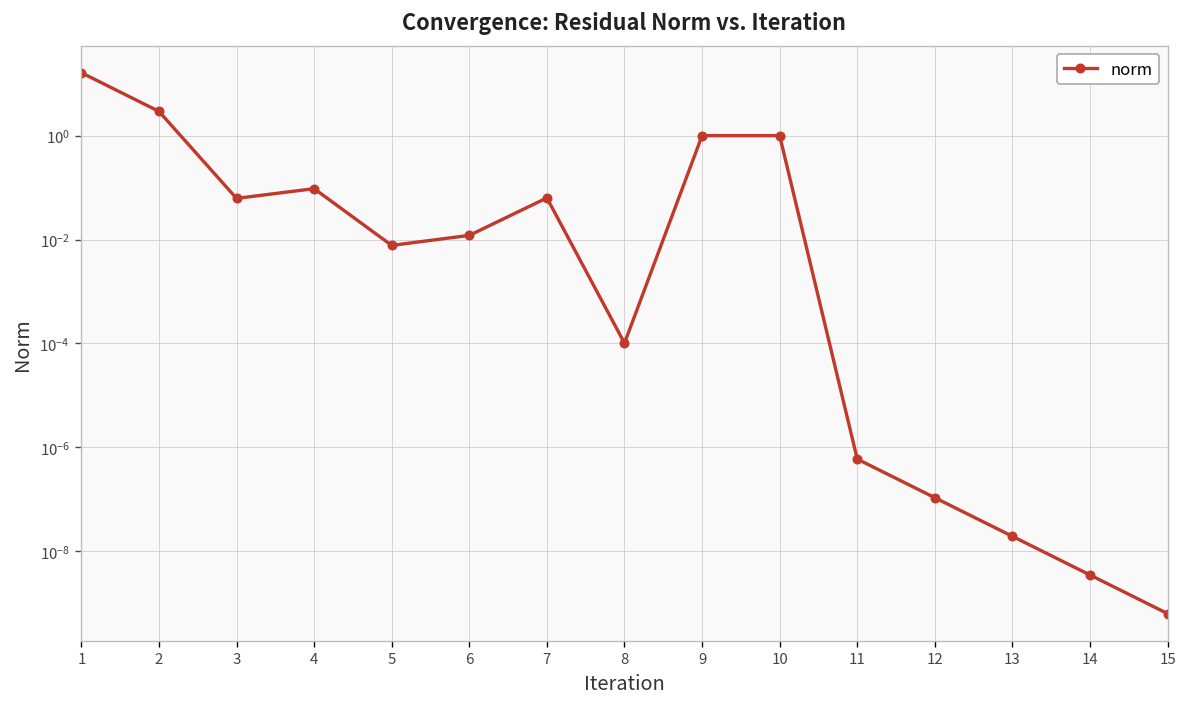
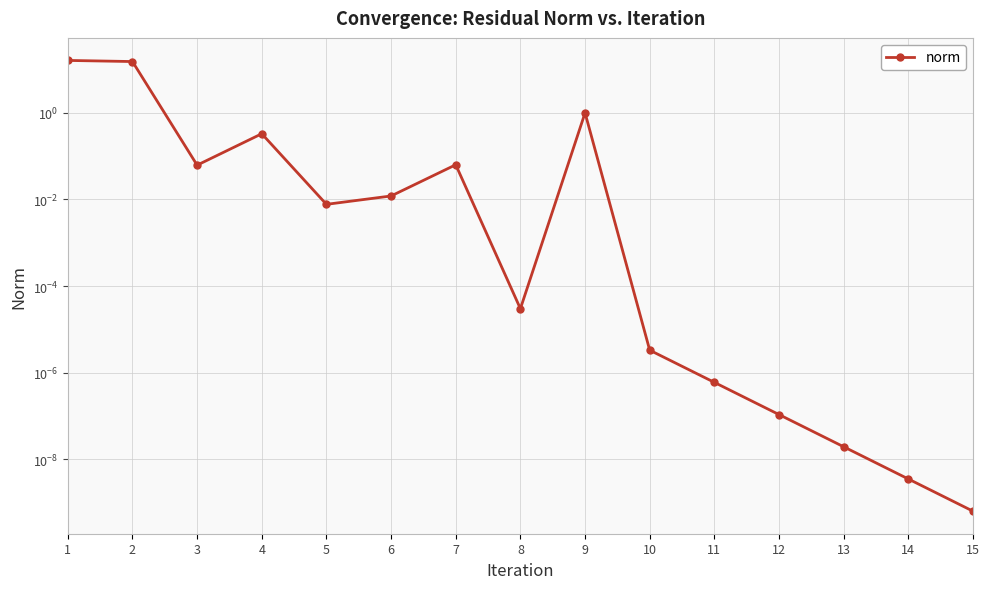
  {
    "1": 16,
-   "2": 3,
+   "2": 15,
    "3": 0.06,
-   "4": 0.10,
+   "4": 0.3,
    "5": 0.008,
    "6": 0.012,
    "7": 0.06,
-   "8": 0.00010,
+   "8": 0.00003,
    "9": 1.0,
-   "10": 1,
+   "10": 0,
    "11": 0.0000006,
    "12": 0.00000011,
    "13": 0.00000002,
    "14": 0.000000003,
    "15": 0.0000000006
  }
